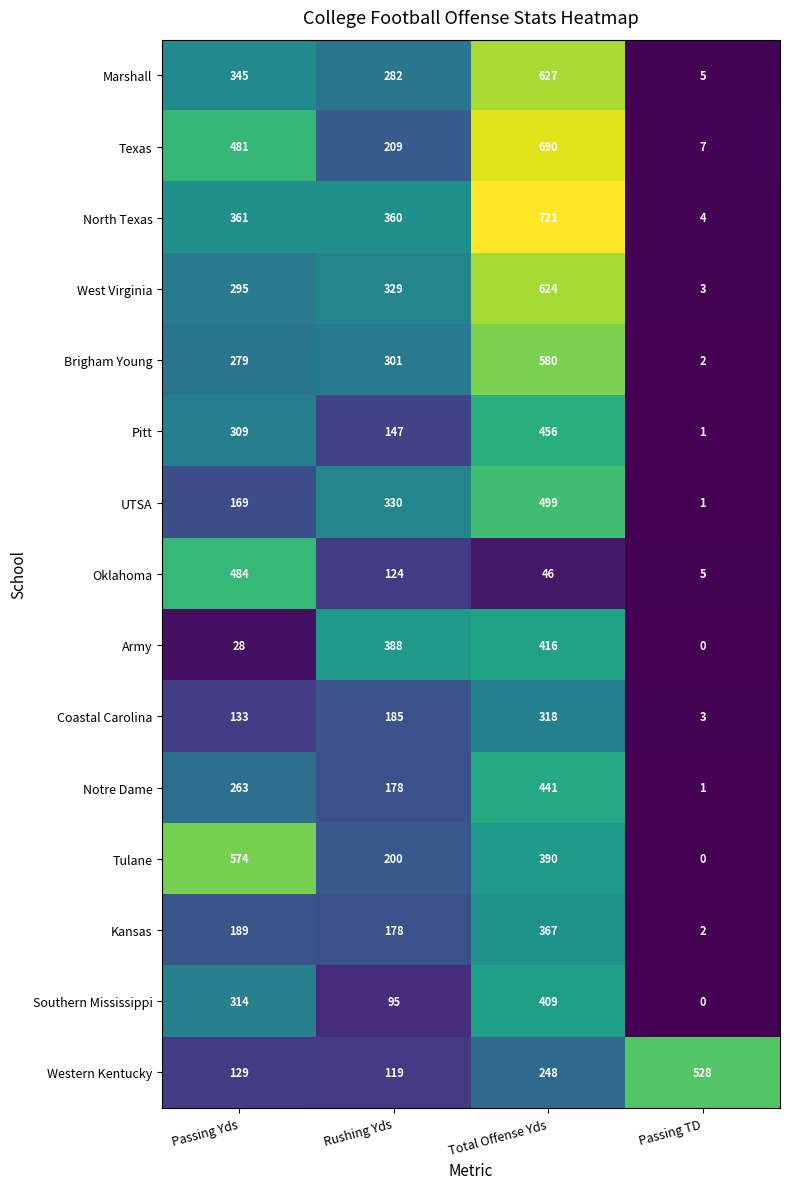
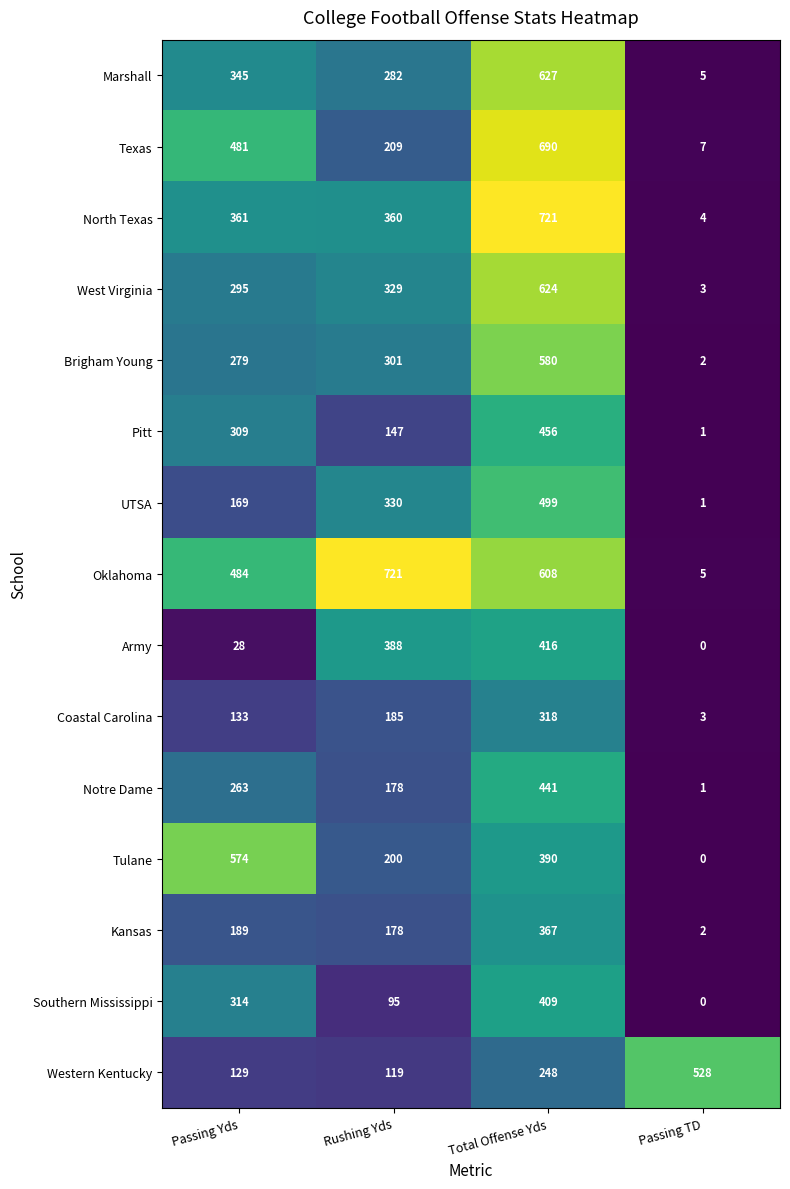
  {
    "Marshall": {
      "Passing Yds": 345,
      "Rushing Yds": 282,
      "Total Offense Yds": 627,
      "Passing TD": 5
    },
    "Texas": {
      "Passing Yds": 481,
      "Rushing Yds": 209,
      "Total Offense Yds": 690,
      "Passing TD": 7
    },
    "North Texas": {
      "Passing Yds": 361,
      "Rushing Yds": 360,
      "Total Offense Yds": 721,
      "Passing TD": 4
    },
    "West Virginia": {
      "Passing Yds": 295,
      "Rushing Yds": 329,
      "Total Offense Yds": 624,
      "Passing TD": 3
    },
    "Brigham Young": {
      "Passing Yds": 279,
      "Rushing Yds": 301,
      "Total Offense Yds": 580,
      "Passing TD": 2
    },
    "Pitt": {
      "Passing Yds": 309,
      "Rushing Yds": 147,
      "Total Offense Yds": 456,
      "Passing TD": 1
    },
    "UTSA": {
      "Passing Yds": 169,
      "Rushing Yds": 330,
      "Total Offense Yds": 499,
      "Passing TD": 1
    },
    "Oklahoma": {
      "Passing Yds": 484,
-     "Rushing Yds": 124,
-     "Total Offense Yds": 46,
+     "Rushing Yds": 721,
+     "Total Offense Yds": 608,
      "Passing TD": 5
    },
    "Army": {
      "Passing Yds": 28,
      "Rushing Yds": 388,
      "Total Offense Yds": 416,
      "Passing TD": 0
    },
    "Coastal Carolina": {
      "Passing Yds": 133,
      "Rushing Yds": 185,
      "Total Offense Yds": 318,
      "Passing TD": 3
    },
    "Notre Dame": {
      "Passing Yds": 263,
      "Rushing Yds": 178,
      "Total Offense Yds": 441,
      "Passing TD": 1
    },
    "Tulane": {
      "Passing Yds": 574,
      "Rushing Yds": 200,
      "Total Offense Yds": 390,
      "Passing TD": 0
    },
    "Kansas": {
      "Passing Yds": 189,
      "Rushing Yds": 178,
      "Total Offense Yds": 367,
      "Passing TD": 2
    },
    "Southern Mississippi": {
      "Passing Yds": 314,
      "Rushing Yds": 95,
      "Total Offense Yds": 409,
      "Passing TD": 0
    },
    "Western Kentucky": {
      "Passing Yds": 129,
      "Rushing Yds": 119,
      "Total Offense Yds": 248,
      "Passing TD": 528
    }
  }
